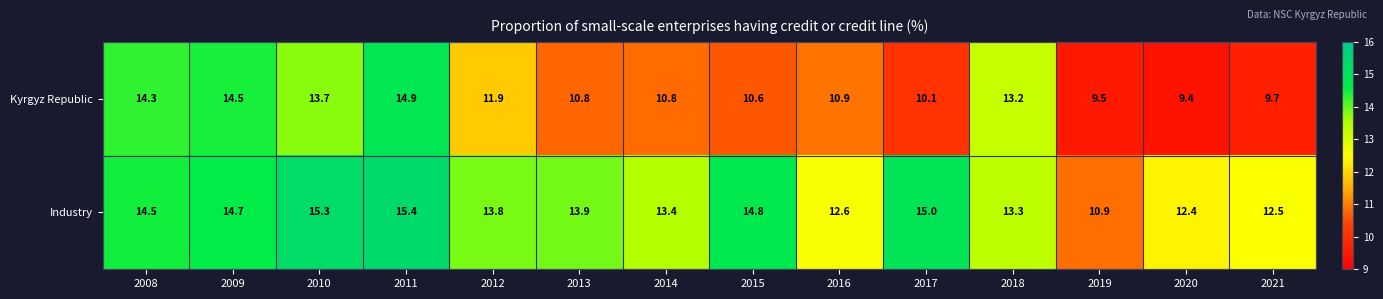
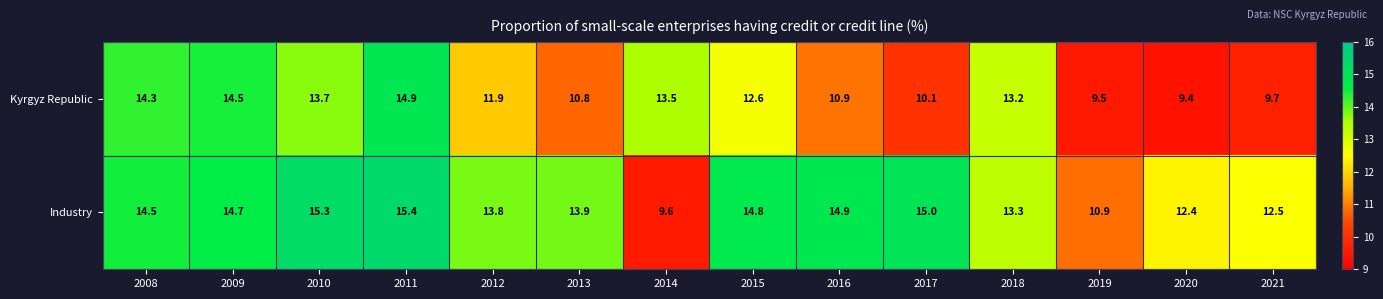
  {
    "Kyrgyz Republic": {
      "2008": 14.3,
      "2009": 14.5,
      "2010": 13.7,
      "2011": 14.9,
      "2012": 11.9,
      "2013": 10.8,
-     "2014": 10.8,
-     "2015": 10.6,
+     "2014": 13.5,
+     "2015": 12.6,
      "2016": 10.9,
      "2017": 10.1,
      "2018": 13.2,
      "2019": 9.5,
      "2020": 9.4,
      "2021": 9.7
    },
    "Industry": {
      "2008": 14.5,
      "2009": 14.7,
      "2010": 15.3,
      "2011": 15.4,
      "2012": 13.8,
      "2013": 13.9,
-     "2014": 13.4,
+     "2014": 9.6,
      "2015": 14.8,
-     "2016": 12.6,
+     "2016": 14.9,
      "2017": 15.0,
      "2018": 13.3,
      "2019": 10.9,
      "2020": 12.4,
      "2021": 12.5
    }
  }
